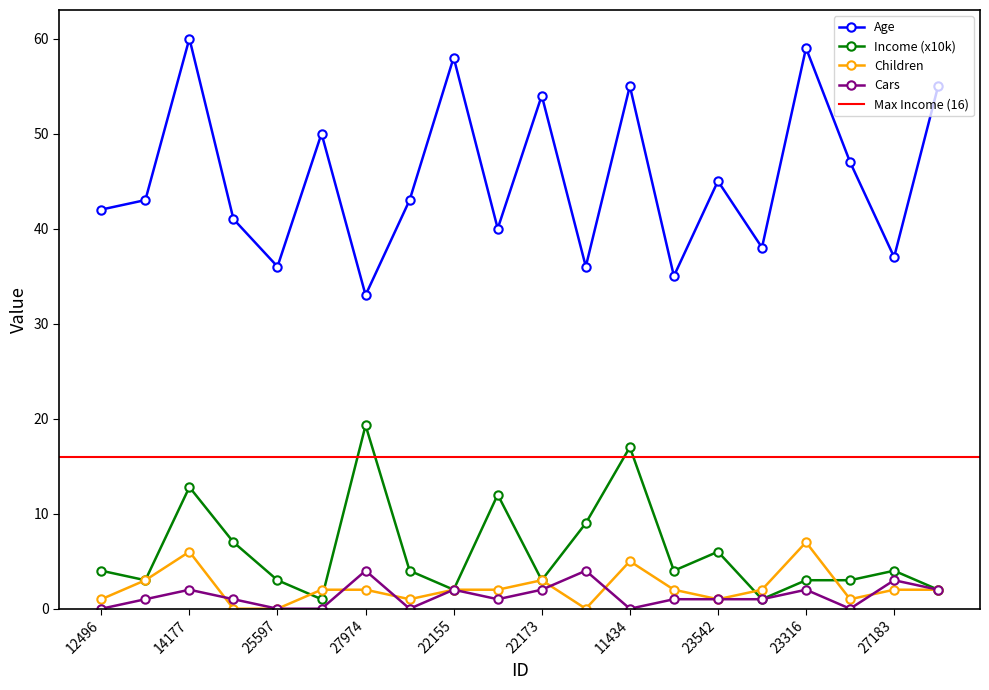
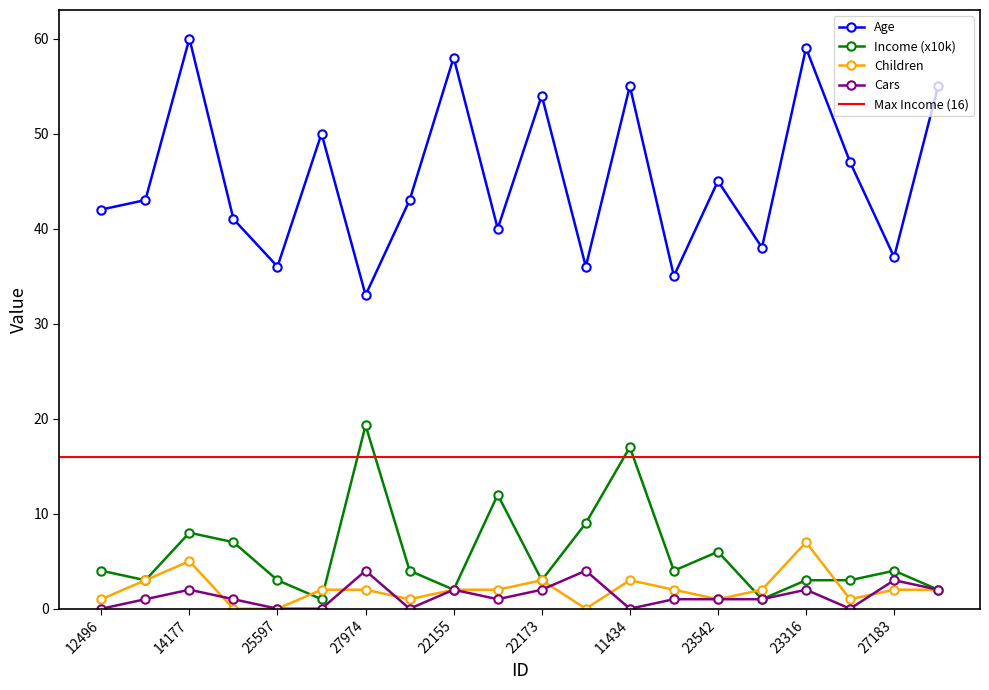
  {
    "Age": {
      "12496": 42,
      "14177": 60,
      "25597": 36,
      "27974": 33,
      "22155": 58,
      "22173": 54,
      "11434": 55,
      "23542": 45,
      "23316": 59,
      "27183": 37
    },
    "Income (x10k)": {
      "12496": 4,
-     "14177": 13,
+     "14177": 8,
      "25597": 3,
      "27974": 19,
      "11434": 17,
      "23542": 6,
      "23316": 3,
      "27183": 4
    },
    "Children": {
      "12496": 1,
-     "14177": 6,
+     "14177": 5,
      "27974": 2,
-     "11434": 5,
+     "11434": 3,
      "23316": 7,
      "27183": 2
    },
    "Cars": {
      "12496": 0,
      "14177": 2,
      "27974": 4,
      "22173": 2,
      "11434": 0,
      "23316": 2,
      "27183": 3
    }
  }
